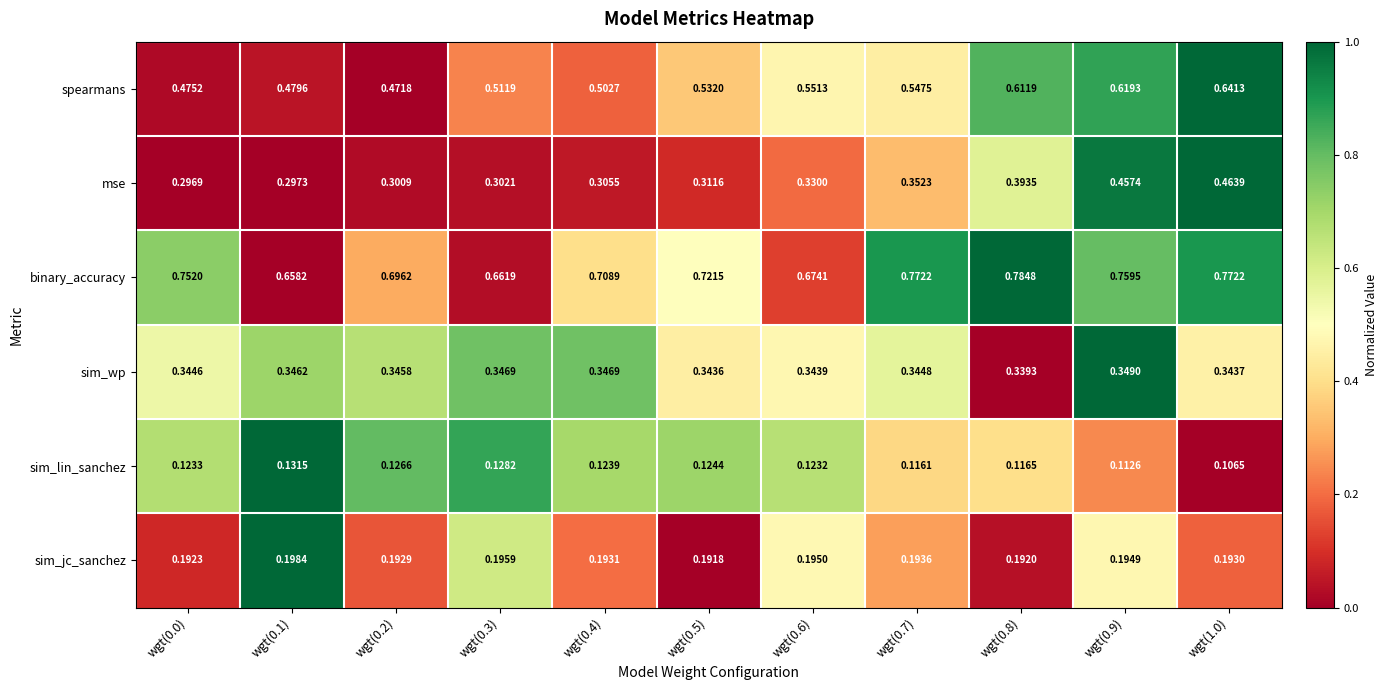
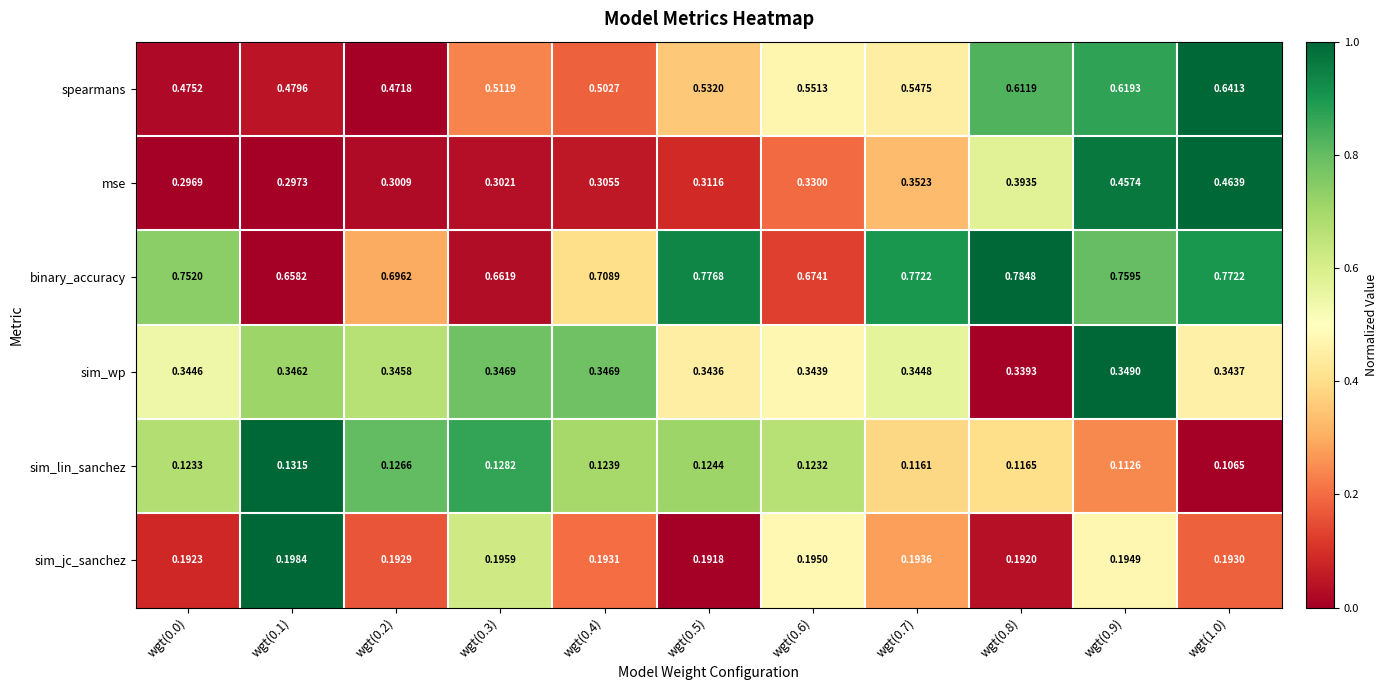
  {
    "spearmans": {
      "wgt(0.0)": 0.4752,
      "wgt(0.1)": 0.4796,
      "wgt(0.2)": 0.4718,
      "wgt(0.3)": 0.5119,
      "wgt(0.4)": 0.5027,
      "wgt(0.5)": 0.5320,
      "wgt(0.6)": 0.5513,
      "wgt(0.7)": 0.5475,
      "wgt(0.8)": 0.6119,
      "wgt(0.9)": 0.6193,
      "wgt(1.0)": 0.6413
    },
    "mse": {
      "wgt(0.0)": 0.2969,
      "wgt(0.1)": 0.2973,
      "wgt(0.2)": 0.3009,
      "wgt(0.3)": 0.3021,
      "wgt(0.4)": 0.3055,
      "wgt(0.5)": 0.3116,
      "wgt(0.6)": 0.3300,
      "wgt(0.7)": 0.3523,
      "wgt(0.8)": 0.3935,
      "wgt(0.9)": 0.4574,
      "wgt(1.0)": 0.4639
    },
    "binary_accuracy": {
      "wgt(0.0)": 0.7520,
      "wgt(0.1)": 0.6582,
      "wgt(0.2)": 0.6962,
      "wgt(0.3)": 0.6619,
      "wgt(0.4)": 0.7089,
-     "wgt(0.5)": 0.7215,
+     "wgt(0.5)": 0.7768,
      "wgt(0.6)": 0.6741,
      "wgt(0.7)": 0.7722,
      "wgt(0.8)": 0.7848,
      "wgt(0.9)": 0.7595,
      "wgt(1.0)": 0.7722
    },
    "sim_wp": {
      "wgt(0.0)": 0.3446,
      "wgt(0.1)": 0.3462,
      "wgt(0.2)": 0.3458,
      "wgt(0.3)": 0.3469,
      "wgt(0.4)": 0.3469,
      "wgt(0.5)": 0.3436,
      "wgt(0.6)": 0.3439,
      "wgt(0.7)": 0.3448,
      "wgt(0.8)": 0.3393,
      "wgt(0.9)": 0.3490,
      "wgt(1.0)": 0.3437
    },
    "sim_lin_sanchez": {
      "wgt(0.0)": 0.1233,
      "wgt(0.1)": 0.1315,
      "wgt(0.2)": 0.1266,
      "wgt(0.3)": 0.1282,
      "wgt(0.4)": 0.1239,
      "wgt(0.5)": 0.1244,
      "wgt(0.6)": 0.1232,
      "wgt(0.7)": 0.1161,
      "wgt(0.8)": 0.1165,
      "wgt(0.9)": 0.1126,
      "wgt(1.0)": 0.1065
    },
    "sim_jc_sanchez": {
      "wgt(0.0)": 0.1923,
      "wgt(0.1)": 0.1984,
      "wgt(0.2)": 0.1929,
      "wgt(0.3)": 0.1959,
      "wgt(0.4)": 0.1931,
      "wgt(0.5)": 0.1918,
      "wgt(0.6)": 0.1950,
      "wgt(0.7)": 0.1936,
      "wgt(0.8)": 0.1920,
      "wgt(0.9)": 0.1949,
      "wgt(1.0)": 0.1930
    }
  }
